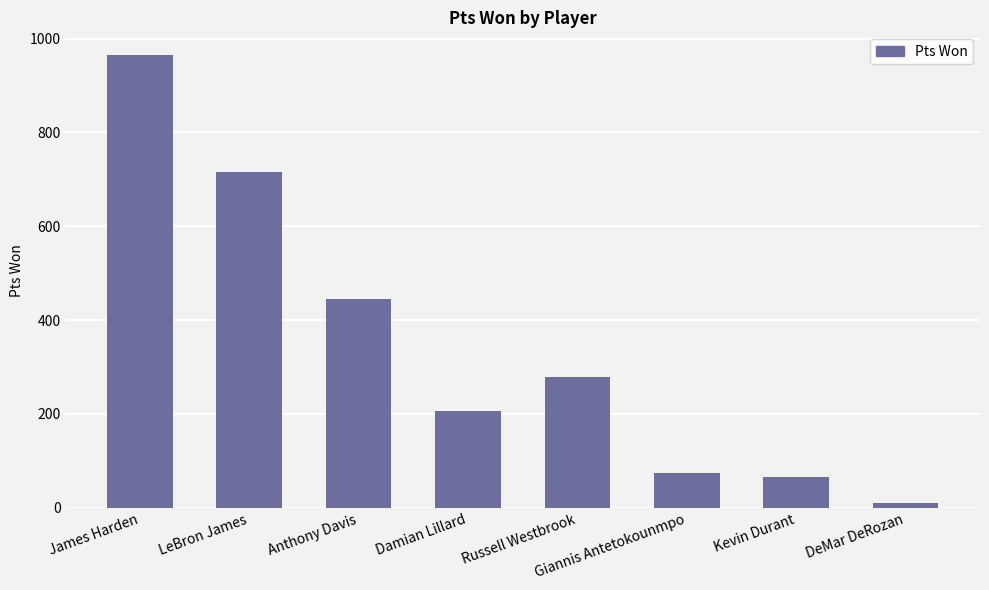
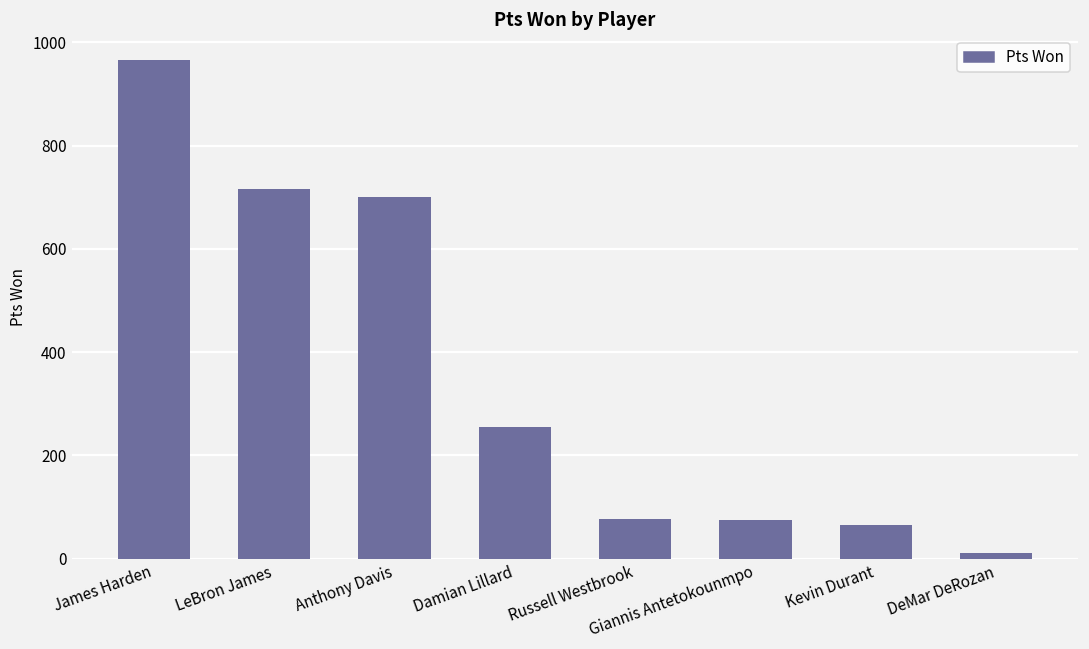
  {
    "James Harden": 970,
    "LeBron James": 720,
-   "Anthony Davis": 450,
-   "Damian Lillard": 210,
-   "Russell Westbrook": 280,
+   "Anthony Davis": 700,
+   "Damian Lillard": 260,
+   "Russell Westbrook": 80,
    "Giannis Antetokounmpo": 80,
    "Kevin Durant": 70,
    "DeMar DeRozan": 10
  }
